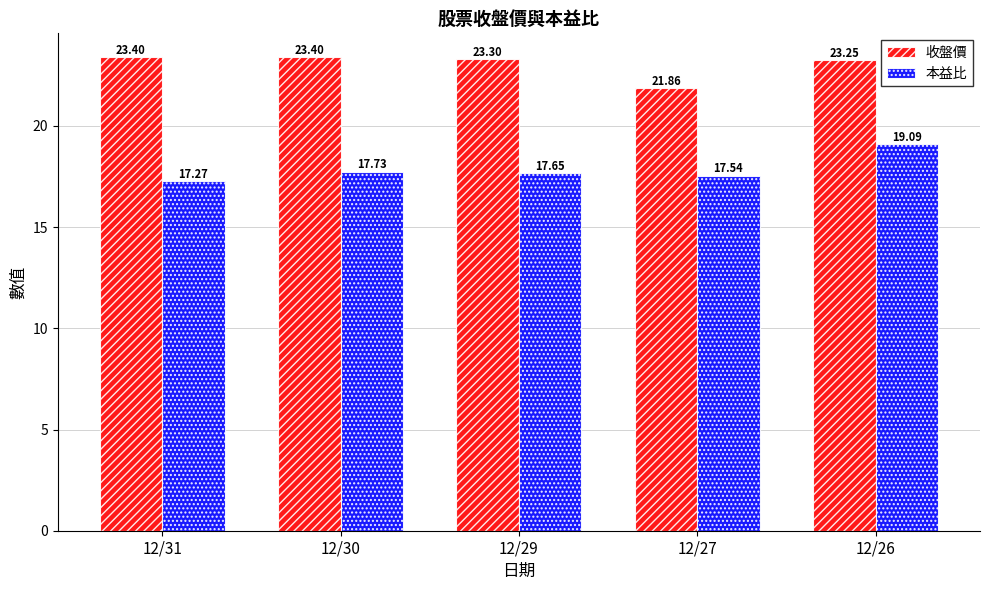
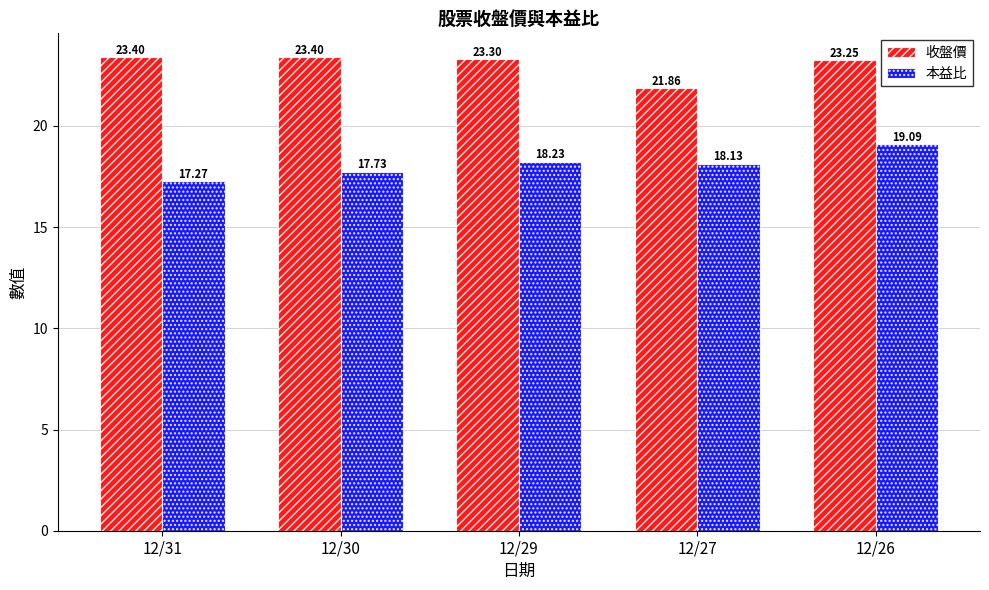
  {
    "收盤價": {
      "12/31": 23.40,
      "12/30": 23.40,
      "12/29": 23.30,
      "12/27": 21.86,
      "12/26": 23.25
    },
    "本益比": {
      "12/31": 17.27,
      "12/30": 17.73,
-     "12/29": 17.65,
-     "12/27": 17.54,
+     "12/29": 18.23,
+     "12/27": 18.13,
      "12/26": 19.09
    }
  }
